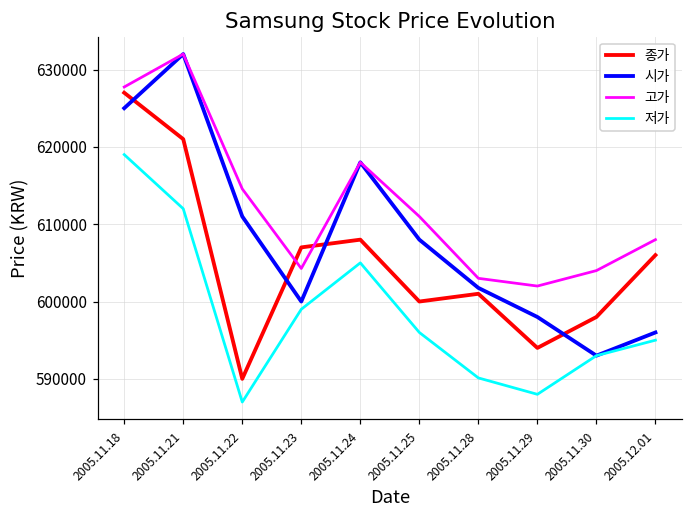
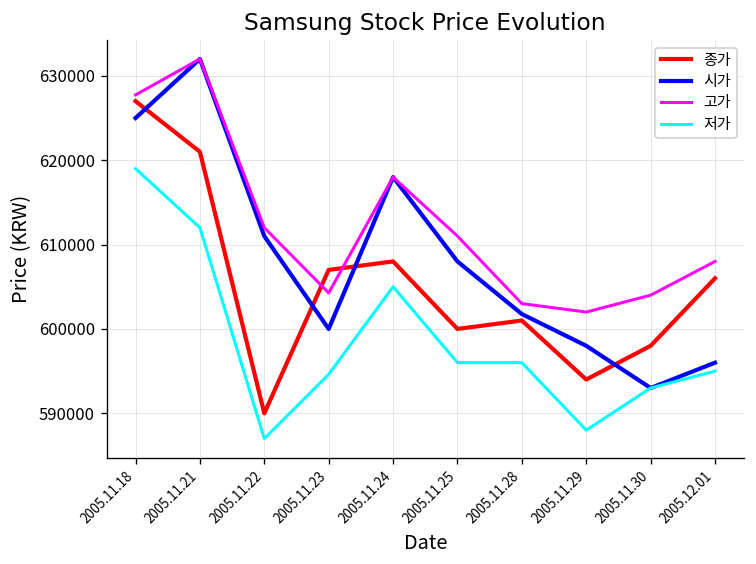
  {
    "종가": {
      "2005.11.18": 627000,
      "2005.11.21": 621000,
      "2005.11.22": 590000,
      "2005.11.23": 607000,
      "2005.11.24": 608000,
      "2005.11.25": 600000,
      "2005.11.28": 601000,
      "2005.11.29": 594000,
      "2005.11.30": 598000,
      "2005.12.01": 606000
    },
    "시가": {
      "2005.11.18": 625000,
      "2005.11.22": 611000,
      "2005.11.23": 600000,
      "2005.11.25": 608000,
      "2005.11.28": 602000,
      "2005.11.29": 598000,
      "2005.12.01": 596000
    },
    "고가": {
      "2005.11.18": 628000,
-     "2005.11.22": 615000,
+     "2005.11.22": 612000,
      "2005.11.23": 604000,
      "2005.11.25": 611000,
      "2005.11.28": 603000,
      "2005.11.29": 602000,
      "2005.11.30": 604000,
      "2005.12.01": 608000
    },
    "저가": {
      "2005.11.18": 619000,
      "2005.11.21": 612000,
      "2005.11.22": 587000,
-     "2005.11.23": 599000,
+     "2005.11.23": 595000,
      "2005.11.24": 605000,
      "2005.11.25": 596000,
-     "2005.11.28": 590000,
+     "2005.11.28": 596000,
      "2005.11.29": 588000,
      "2005.12.01": 595000
    }
  }
